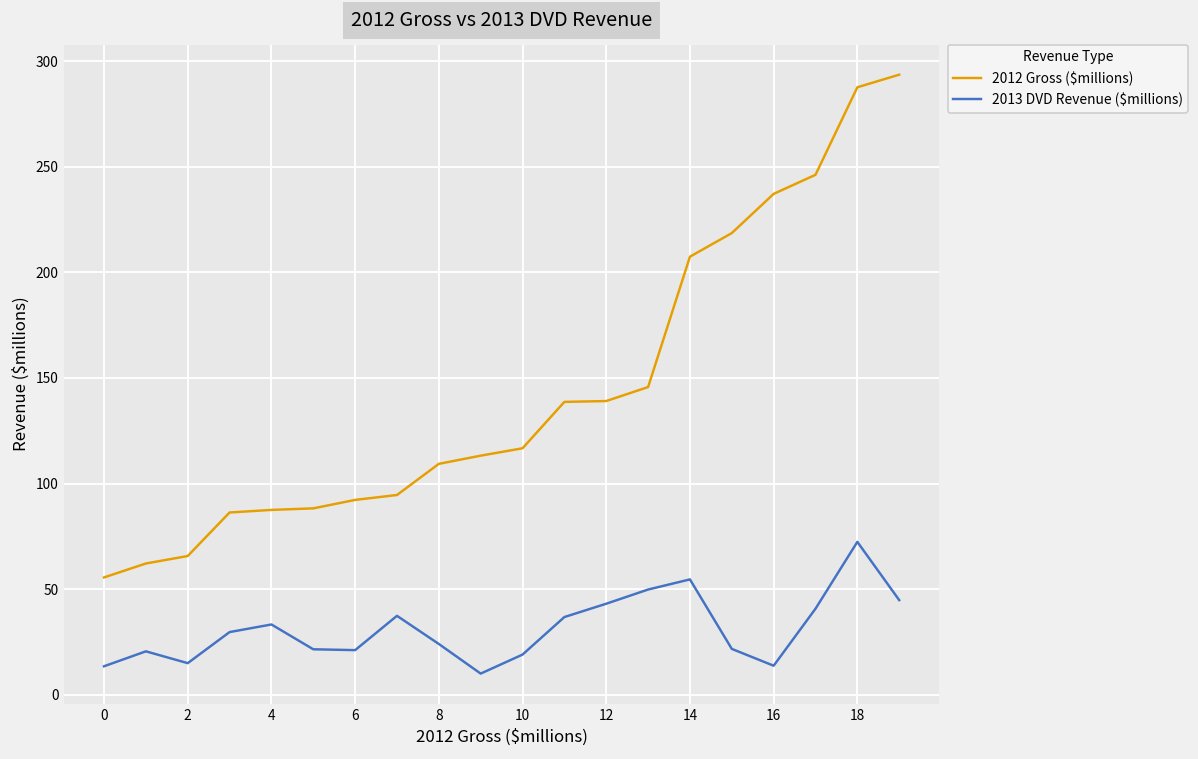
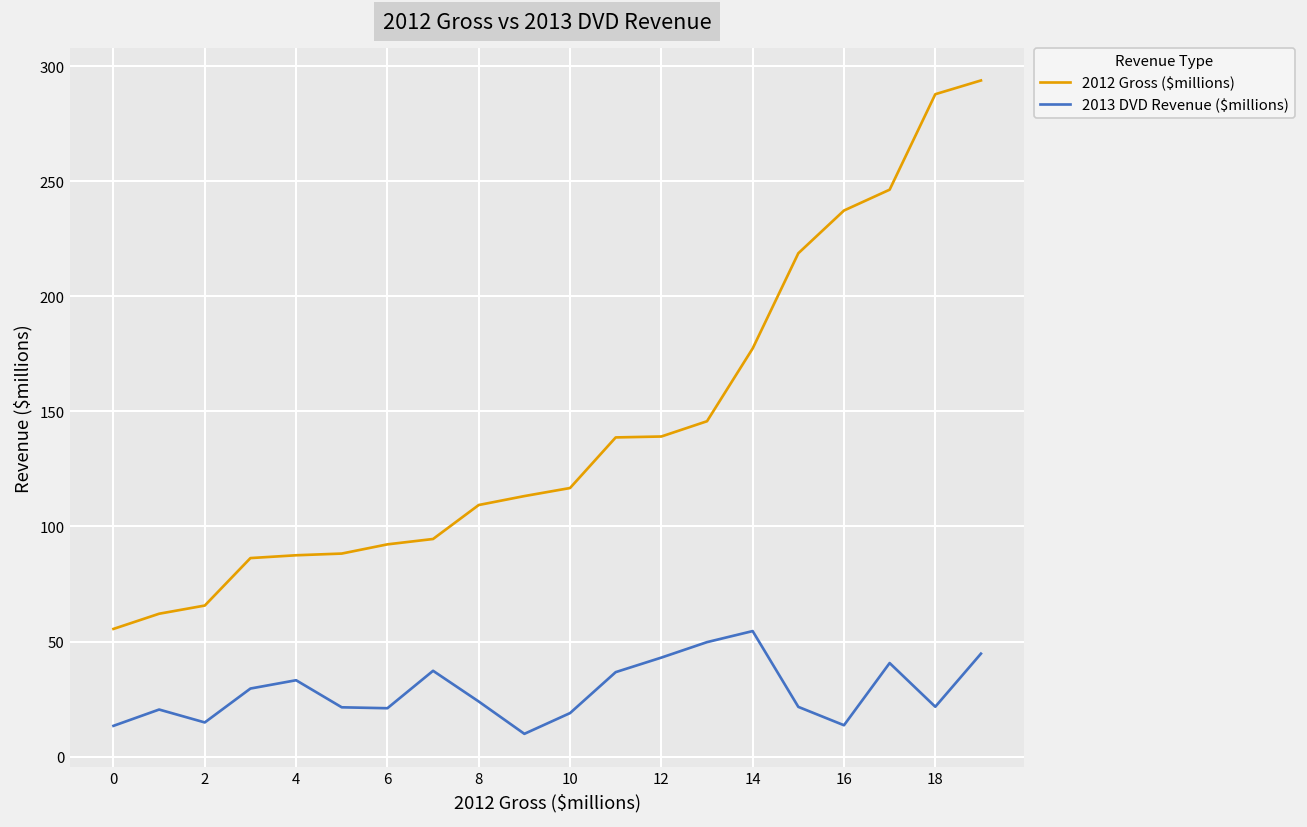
  {
    "2012 Gross ($millions)": {
      "0": 56,
      "2": 66,
      "4": 87,
      "6": 92,
      "8": 109,
      "10": 117,
      "12": 139,
-     "14": 207,
+     "14": 177,
      "16": 237,
      "18": 288
    },
    "2013 DVD Revenue ($millions)": {
      "0": 13,
      "2": 15,
      "4": 33,
      "6": 21,
      "8": 24,
      "10": 19,
      "12": 43,
      "14": 55,
      "16": 14,
-     "18": 72
+     "18": 22
    }
  }
